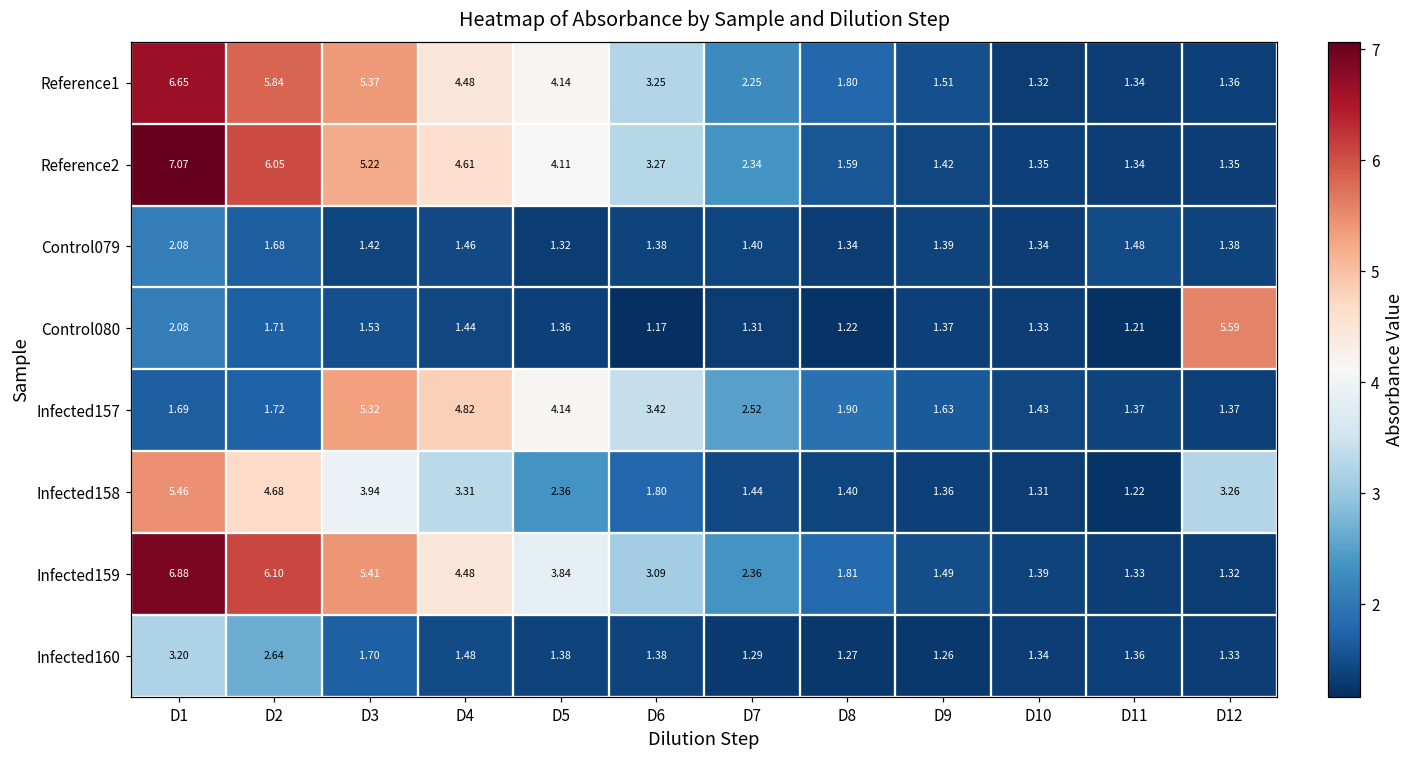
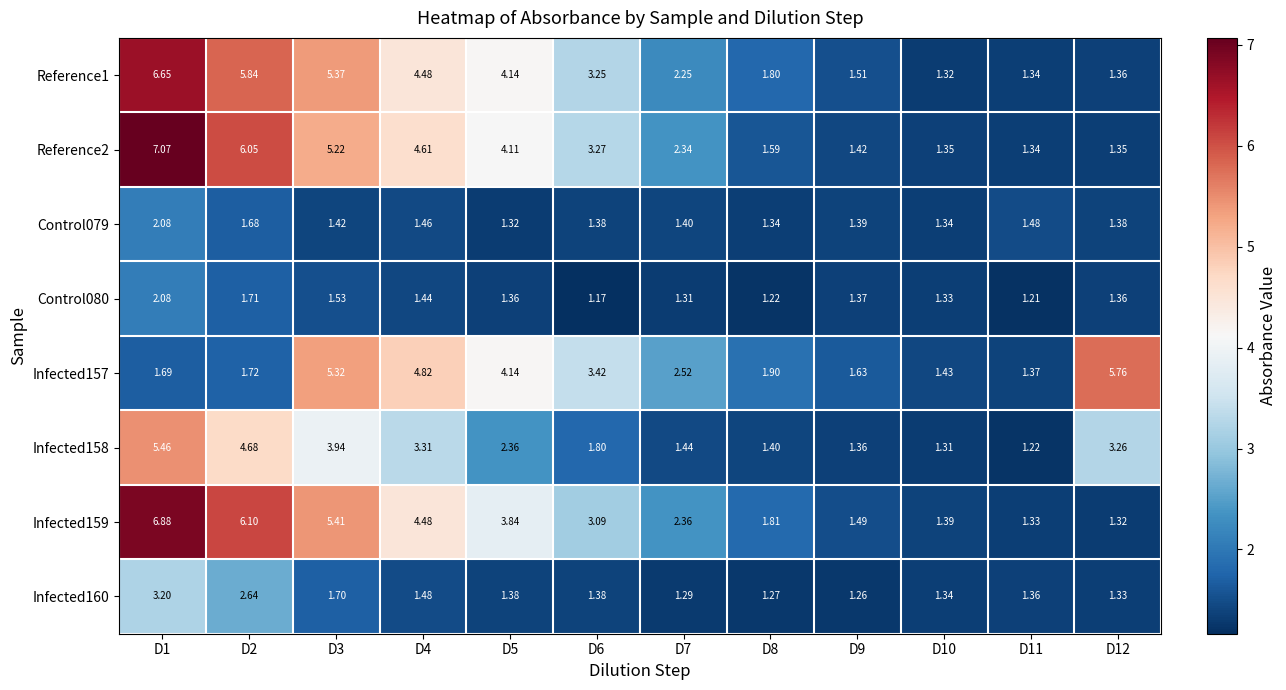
  {
    "Reference1": {
      "D1": 6.65,
      "D2": 5.84,
      "D3": 5.37,
      "D4": 4.48,
      "D5": 4.14,
      "D6": 3.25,
      "D7": 2.25,
      "D8": 1.80,
      "D9": 1.51,
      "D10": 1.32,
      "D11": 1.34,
      "D12": 1.36
    },
    "Reference2": {
      "D1": 7.07,
      "D2": 6.05,
      "D3": 5.22,
      "D4": 4.61,
      "D5": 4.11,
      "D6": 3.27,
      "D7": 2.34,
      "D8": 1.59,
      "D9": 1.42,
      "D10": 1.35,
      "D11": 1.34,
      "D12": 1.35
    },
    "Control079": {
      "D1": 2.08,
      "D2": 1.68,
      "D3": 1.42,
      "D4": 1.46,
      "D5": 1.32,
      "D6": 1.38,
      "D7": 1.40,
      "D8": 1.34,
      "D9": 1.39,
      "D10": 1.34,
      "D11": 1.48,
      "D12": 1.38
    },
    "Control080": {
      "D1": 2.08,
      "D2": 1.71,
      "D3": 1.53,
      "D4": 1.44,
      "D5": 1.36,
      "D6": 1.17,
      "D7": 1.31,
      "D8": 1.22,
      "D9": 1.37,
      "D10": 1.33,
      "D11": 1.21,
-     "D12": 5.59
+     "D12": 1.36
    },
    "Infected157": {
      "D1": 1.69,
      "D2": 1.72,
      "D3": 5.32,
      "D4": 4.82,
      "D5": 4.14,
      "D6": 3.42,
      "D7": 2.52,
      "D8": 1.90,
      "D9": 1.63,
      "D10": 1.43,
      "D11": 1.37,
-     "D12": 1.37
+     "D12": 5.76
    },
    "Infected158": {
      "D1": 5.46,
      "D2": 4.68,
      "D3": 3.94,
      "D4": 3.31,
      "D5": 2.36,
      "D6": 1.80,
      "D7": 1.44,
      "D8": 1.40,
      "D9": 1.36,
      "D10": 1.31,
      "D11": 1.22,
      "D12": 3.26
    },
    "Infected159": {
      "D1": 6.88,
      "D2": 6.10,
      "D3": 5.41,
      "D4": 4.48,
      "D5": 3.84,
      "D6": 3.09,
      "D7": 2.36,
      "D8": 1.81,
      "D9": 1.49,
      "D10": 1.39,
      "D11": 1.33,
      "D12": 1.32
    },
    "Infected160": {
      "D1": 3.20,
      "D2": 2.64,
      "D3": 1.70,
      "D4": 1.48,
      "D5": 1.38,
      "D6": 1.38,
      "D7": 1.29,
      "D8": 1.27,
      "D9": 1.26,
      "D10": 1.34,
      "D11": 1.36,
      "D12": 1.33
    }
  }
